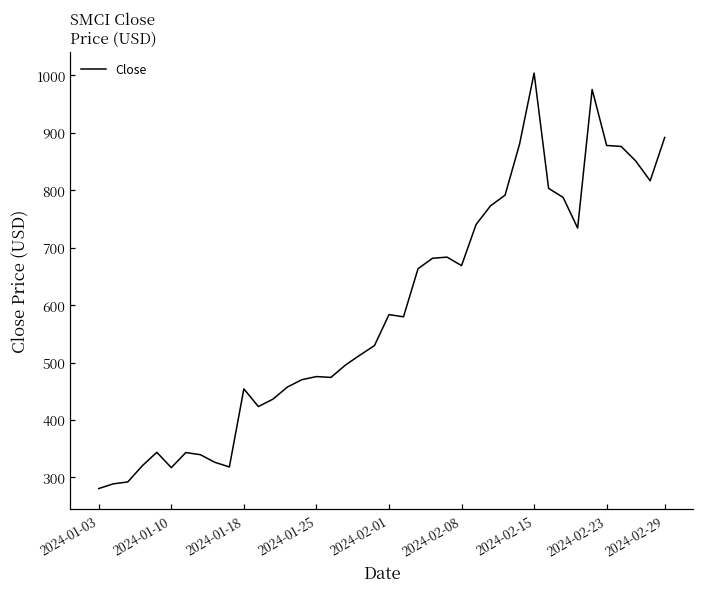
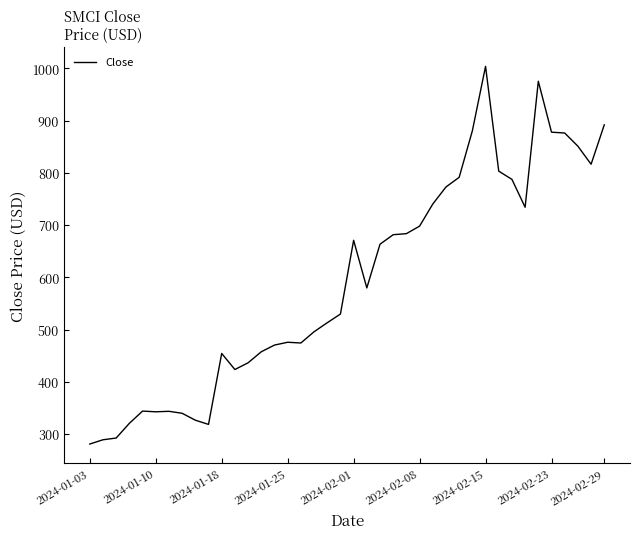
  {
    "2024-01-03": 280,
-   "2024-01-10": 320,
+   "2024-01-10": 340,
    "2024-01-18": 450,
    "2024-01-25": 480,
-   "2024-02-01": 580,
-   "2024-02-08": 670,
+   "2024-02-01": 670,
+   "2024-02-08": 700,
    "2024-02-15": 1000,
    "2024-02-23": 880,
    "2024-02-29": 890
  }
